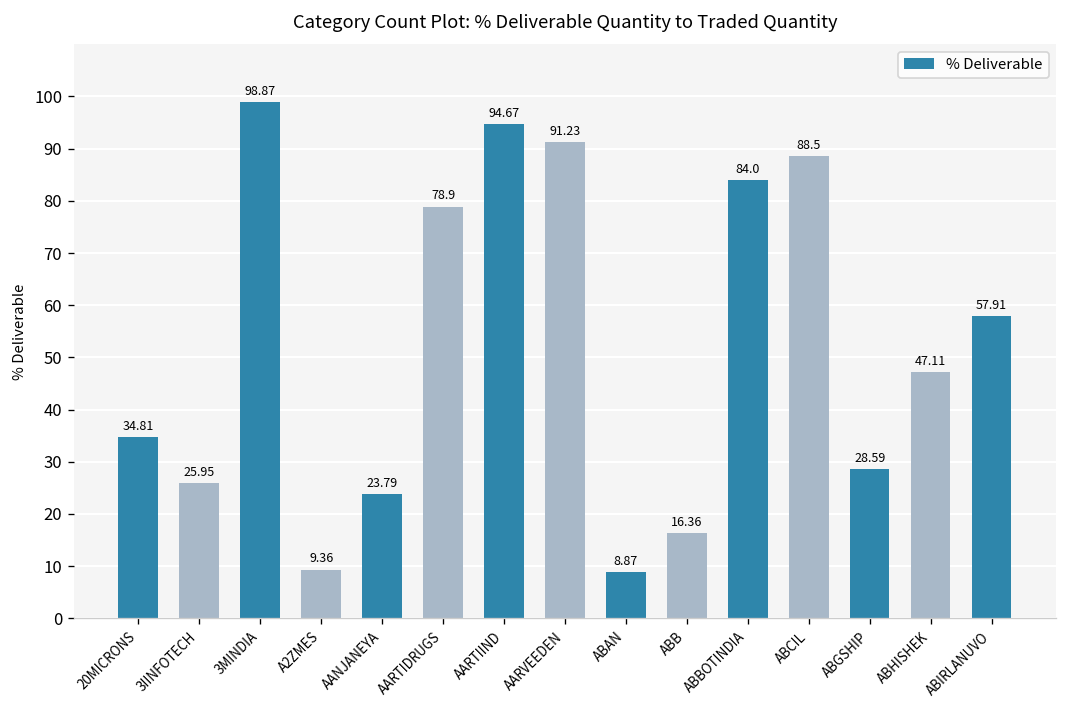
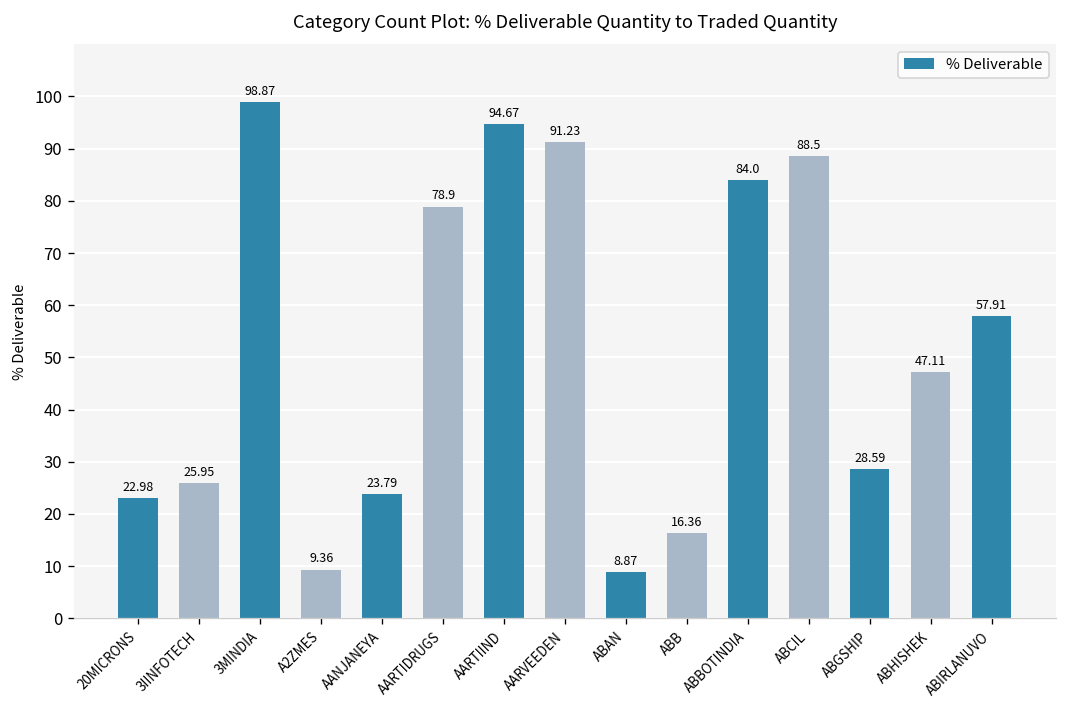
  {
-   "20MICRONS": 34.81,
+   "20MICRONS": 22.98,
    "3IINFOTECH": 25.95,
    "3MINDIA": 98.87,
    "A2ZMES": 9.36,
    "AANJANEYA": 23.79,
    "AARTIDRUGS": 78.9,
    "AARTIIND": 94.67,
    "AARVEEDEN": 91.23,
    "ABAN": 8.87,
    "ABB": 16.36,
    "ABBOTINDIA": 84.0,
    "ABCIL": 88.5,
    "ABGSHIP": 28.59,
    "ABHISHEK": 47.11,
    "ABIRLANUVO": 57.91
  }
